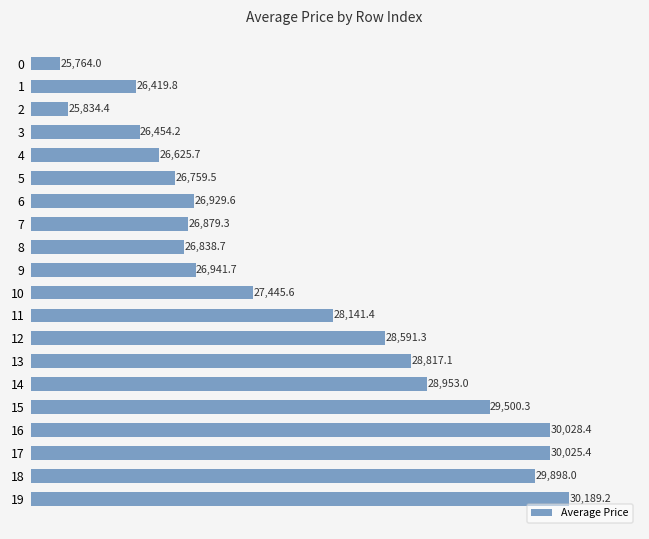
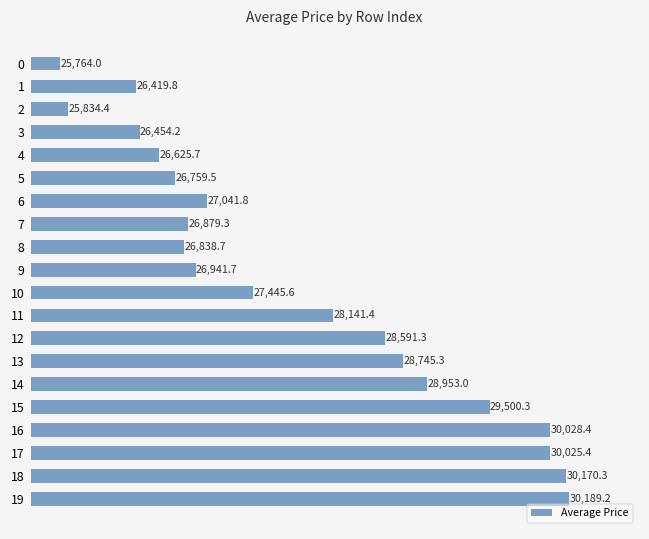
  {
    "0": "25,764.0",
    "1": "26,419.8",
    "2": "25,834.4",
    "3": "26,454.2",
    "4": "26,625.7",
    "5": "26,759.5",
-   "6": "26,929.6",
+   "6": "27,041.8",
    "7": "26,879.3",
    "8": "26,838.7",
    "9": "26,941.7",
    "10": "27,445.6",
    "11": "28,141.4",
    "12": "28,591.3",
-   "13": "28,817.1",
+   "13": "28,745.3",
    "14": "28,953.0",
    "15": "29,500.3",
    "16": "30,028.4",
    "17": "30,025.4",
-   "18": "29,898.0"
+   "18": "30,170.3"
  }
